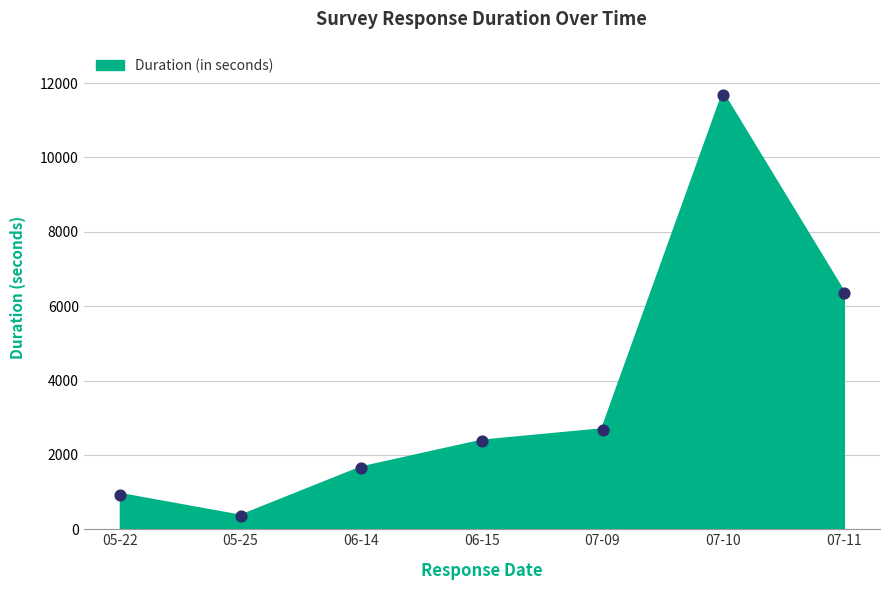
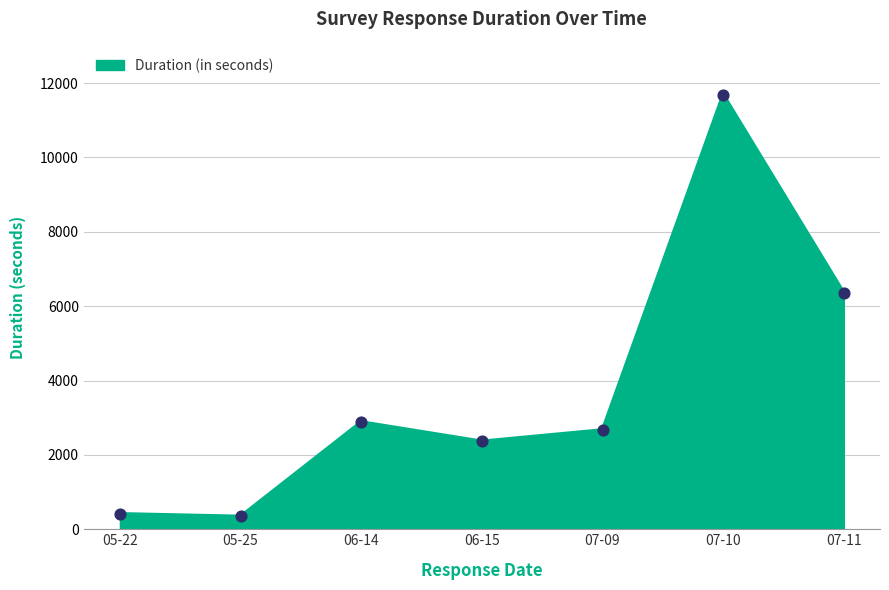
  {
-   "05-22": 900,
+   "05-22": 400,
    "05-25": 300,
-   "06-14": 1600,
+   "06-14": 2900,
    "06-15": 2400,
    "07-09": 2700,
    "07-10": 11700,
    "07-11": 6400
  }
